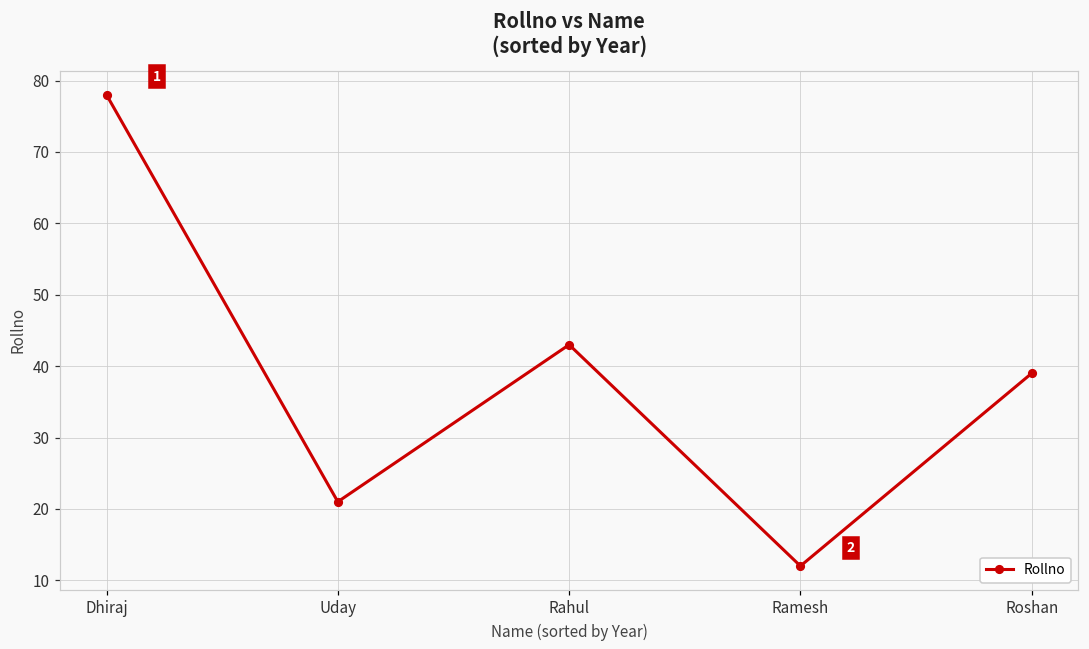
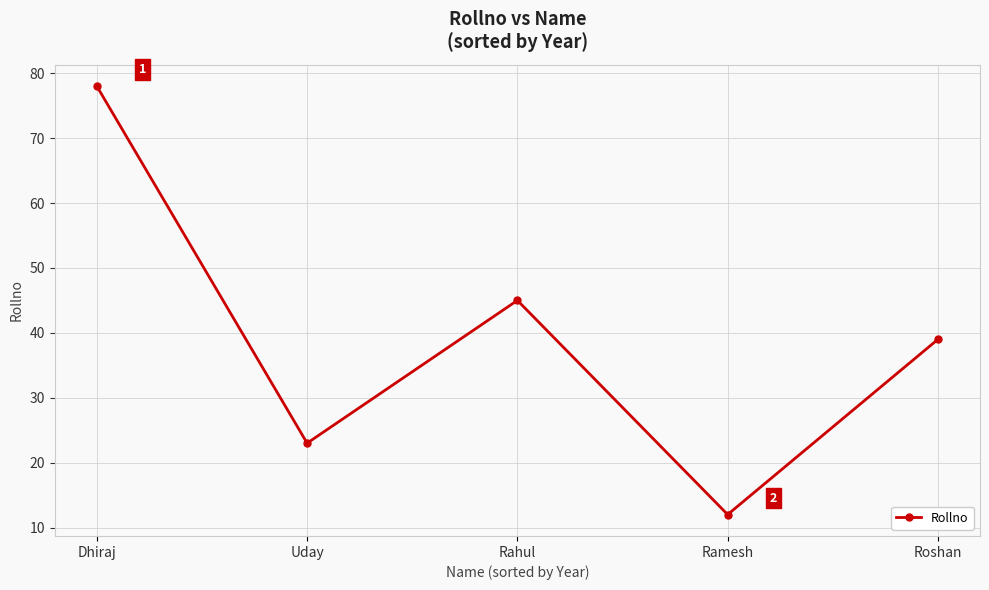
  {
    "Dhiraj": 78,
-   "Uday": 21,
-   "Rahul": 43,
+   "Uday": 23,
+   "Rahul": 45,
    "Ramesh": 12,
    "Roshan": 39
  }
